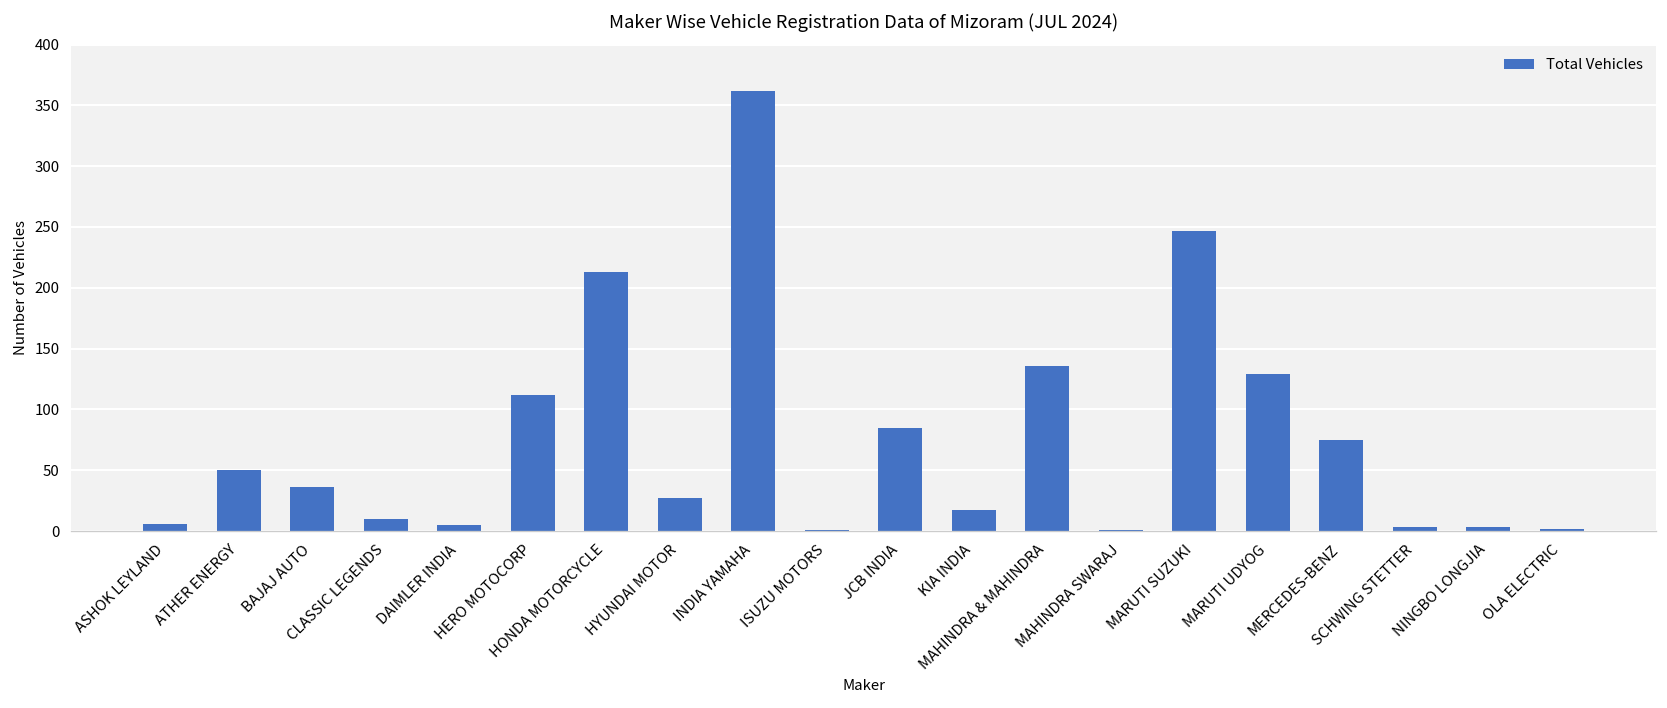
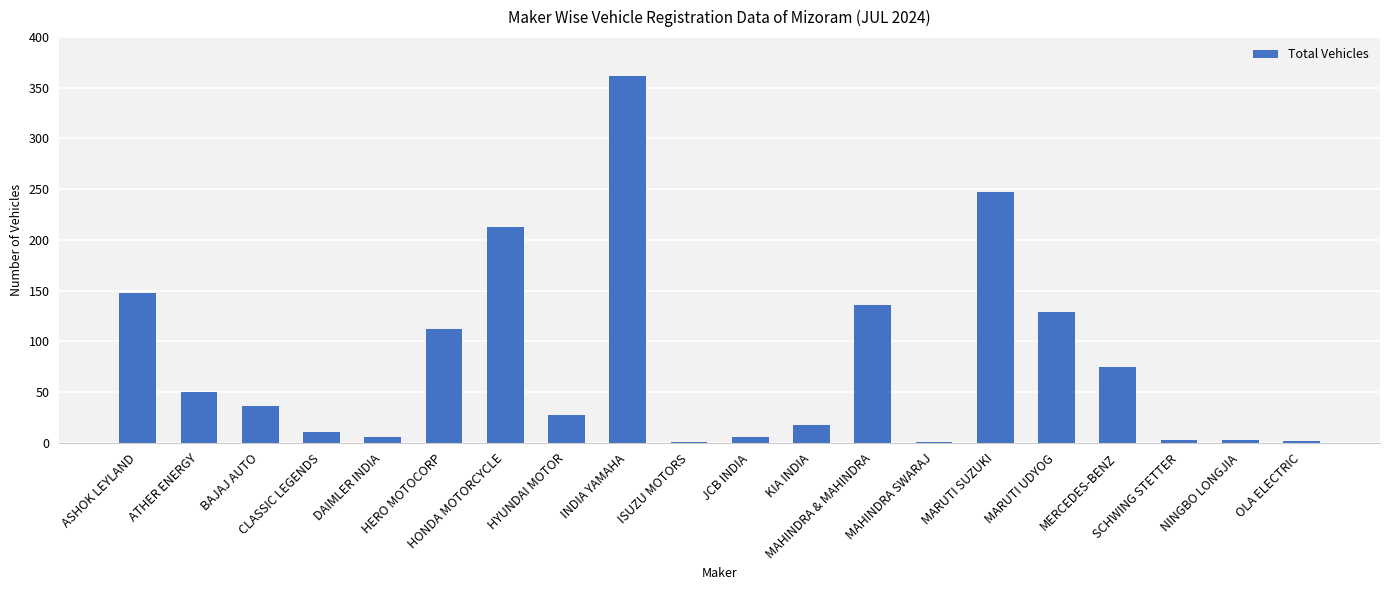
  {
-   "ASHOK LEYLAND": 6,
+   "ASHOK LEYLAND": 148,
    "ATHER ENERGY": 50,
    "BAJAJ AUTO": 36,
    "CLASSIC LEGENDS": 10,
    "DAIMLER INDIA": 5,
    "HERO MOTOCORP": 112,
    "HONDA MOTORCYCLE": 213,
    "HYUNDAI MOTOR": 27,
    "INDIA YAMAHA": 362,
-   "JCB INDIA": 85,
+   "JCB INDIA": 5,
    "KIA INDIA": 17,
    "MAHINDRA & MAHINDRA": 136,
    "MARUTI SUZUKI": 247,
    "MARUTI UDYOG": 129,
    "MERCEDES-BENZ": 75,
    "SCHWING STETTER": 3,
    "NINGBO LONGJIA": 3
  }
